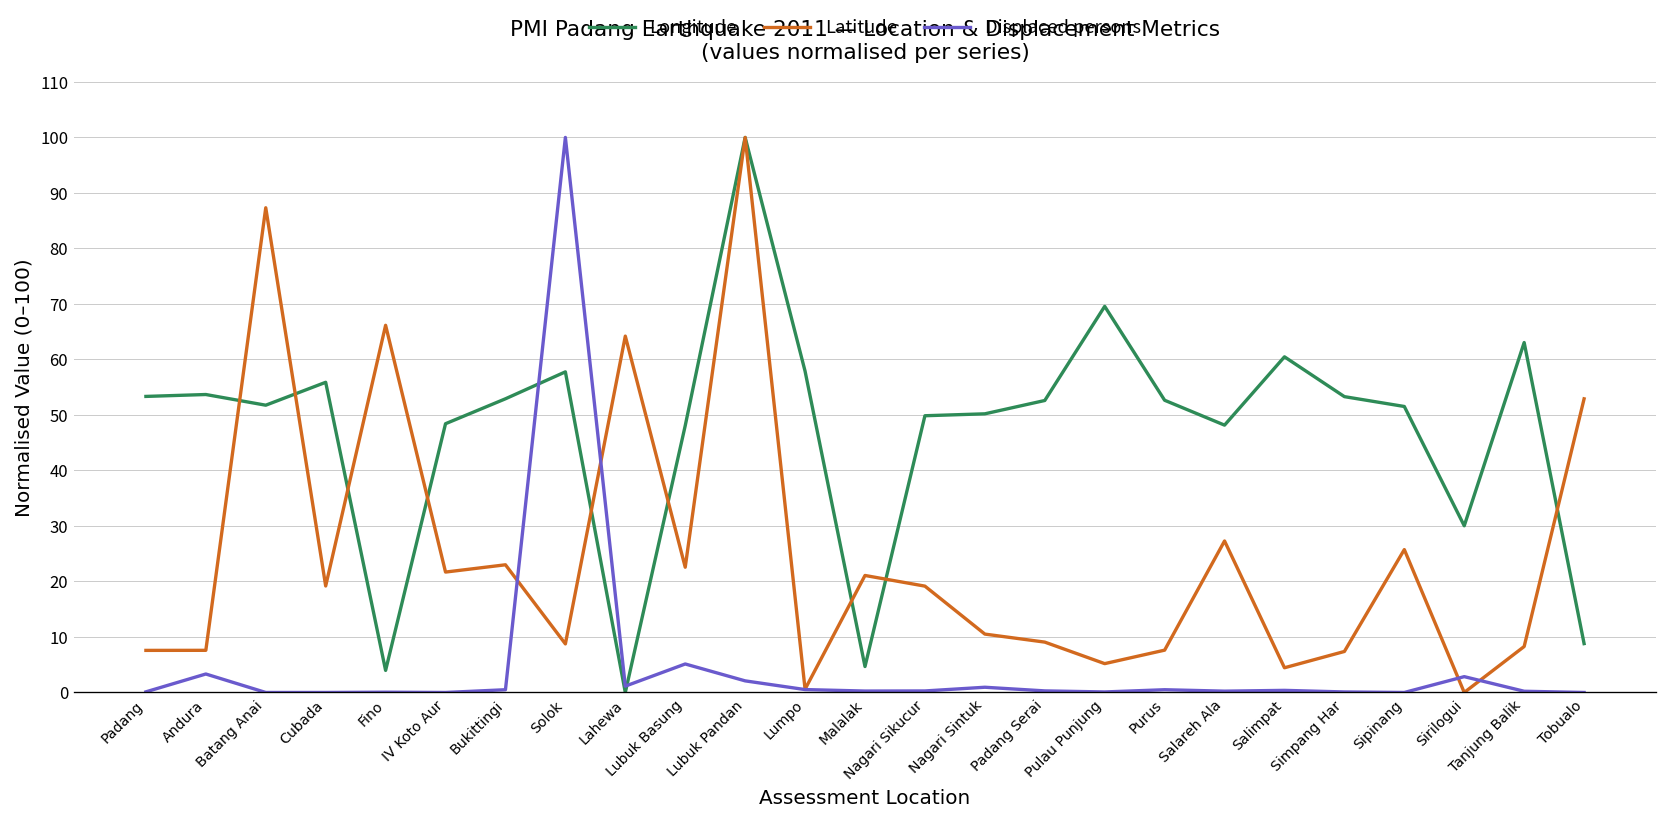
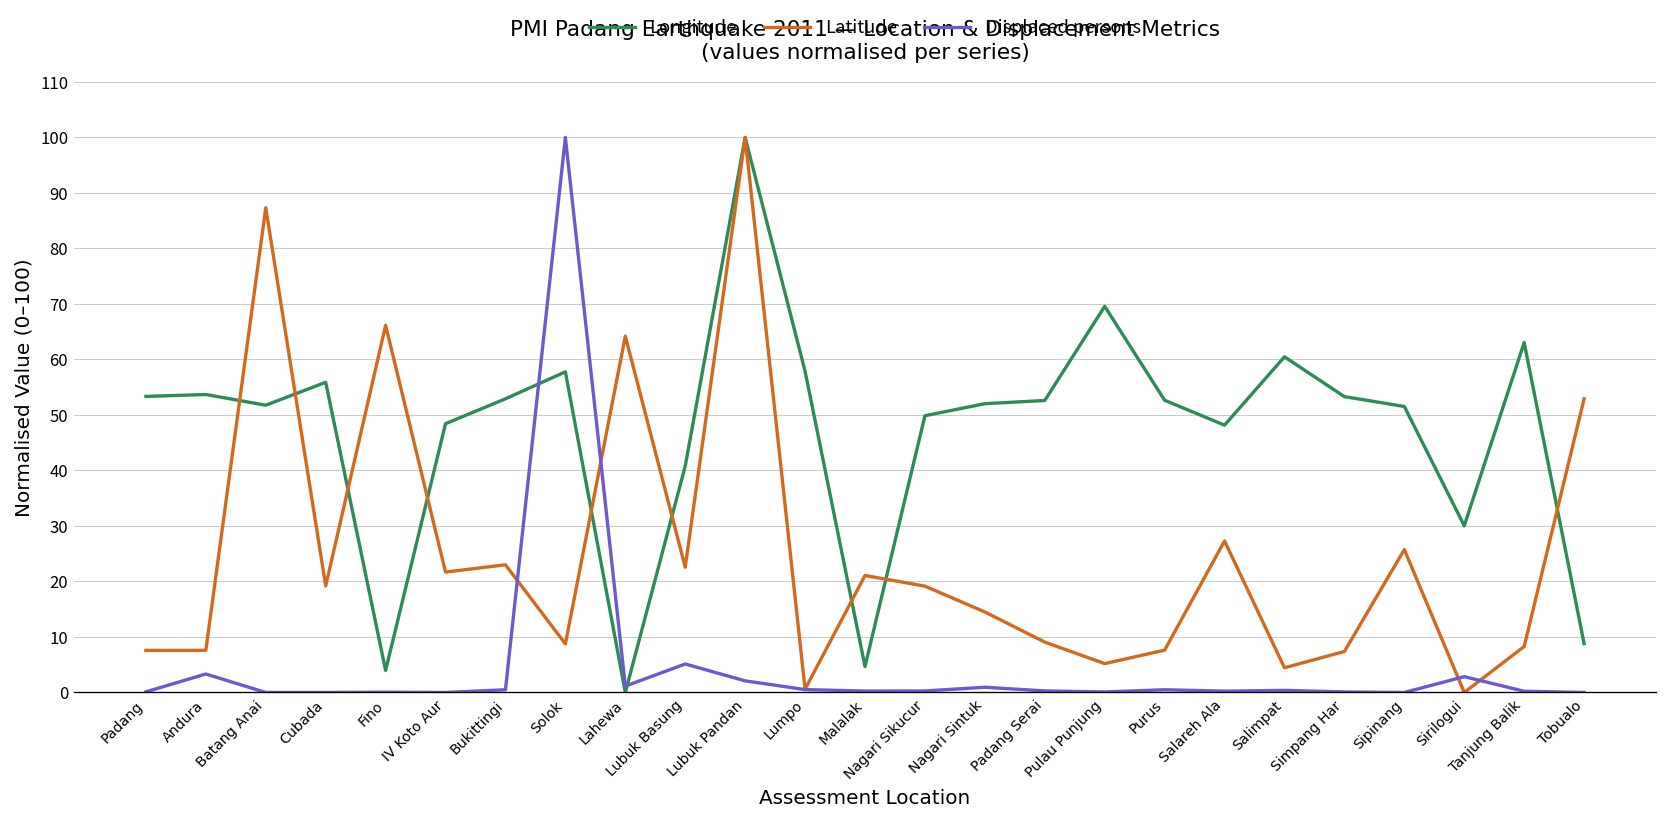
  {
    "Longitude": {
      "Padang": 53,
      "Andura": 54,
      "Batang Anai": 52,
      "Cubada": 56,
      "Fino": 4,
      "IV Koto Aur": 48,
      "Bukittingi": 53,
      "Solok": 58,
      "Lahewa": 0,
-     "Lubuk Basung": 48,
+     "Lubuk Basung": 41,
      "Lumpo": 58,
      "Malalak": 5,
      "Nagari Sikucur": 50,
-     "Nagari Sintuk": 50,
+     "Nagari Sintuk": 52,
      "Padang Serai": 53,
      "Pulau Punjung": 70,
      "Purus": 53,
      "Salareh Ala": 48,
      "Salimpat": 60,
      "Simpang Har": 53,
      "Sipinang": 52,
      "Sirilogui": 30,
      "Tanjung Balik": 63,
      "Tobualo": 9
    },
    "Latitude": {
      "Padang": 8,
      "Andura": 8,
      "Batang Anai": 87,
      "Cubada": 19,
      "Fino": 66,
      "IV Koto Aur": 22,
      "Bukittingi": 23,
      "Solok": 9,
      "Lahewa": 64,
      "Lubuk Basung": 23,
      "Malalak": 21,
      "Nagari Sikucur": 19,
-     "Nagari Sintuk": 11,
+     "Nagari Sintuk": 15,
      "Padang Serai": 9,
      "Pulau Punjung": 5,
      "Purus": 8,
      "Salareh Ala": 27,
      "Salimpat": 4,
      "Simpang Har": 7,
      "Sipinang": 26,
      "Sirilogui": 0,
      "Tanjung Balik": 8,
      "Tobualo": 53
    },
    "Displaced persons": {
      "Padang": 0,
      "Andura": 3,
      "Batang Anai": 0,
      "Cubada": 0,
      "Fino": 0,
      "IV Koto Aur": 0,
      "Bukittingi": 0,
      "Solok": 100,
      "Lahewa": 1,
      "Lubuk Basung": 5,
      "Lubuk Pandan": 2,
      "Malalak": 0,
      "Nagari Sikucur": 0,
      "Nagari Sintuk": 1,
      "Padang Serai": 0,
      "Pulau Punjung": 0,
      "Purus": 0,
      "Salareh Ala": 0,
      "Salimpat": 0,
      "Simpang Har": 0,
      "Sipinang": 0,
      "Sirilogui": 3,
      "Tanjung Balik": 0,
      "Tobualo": 0
    }
  }
